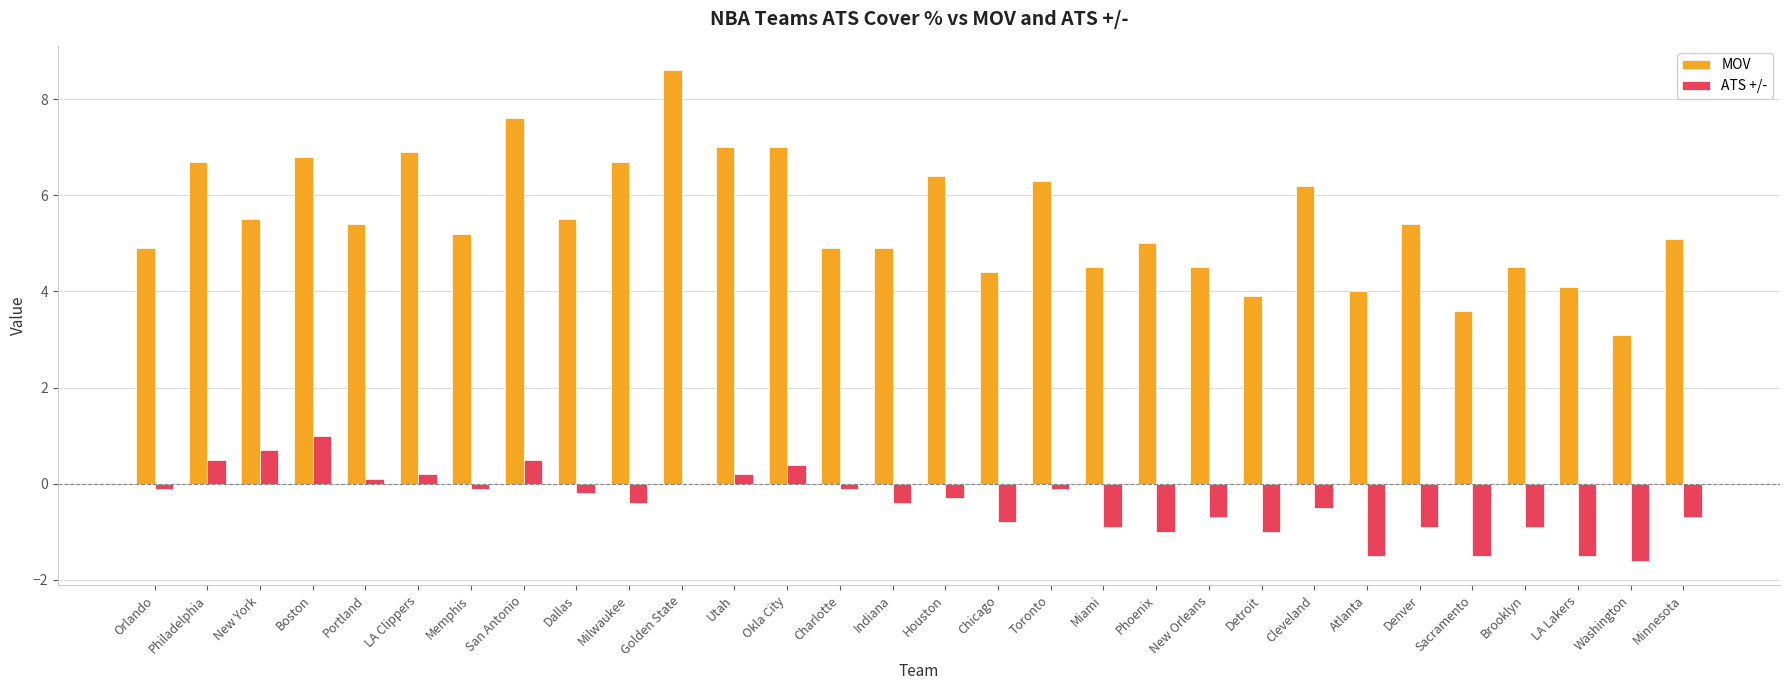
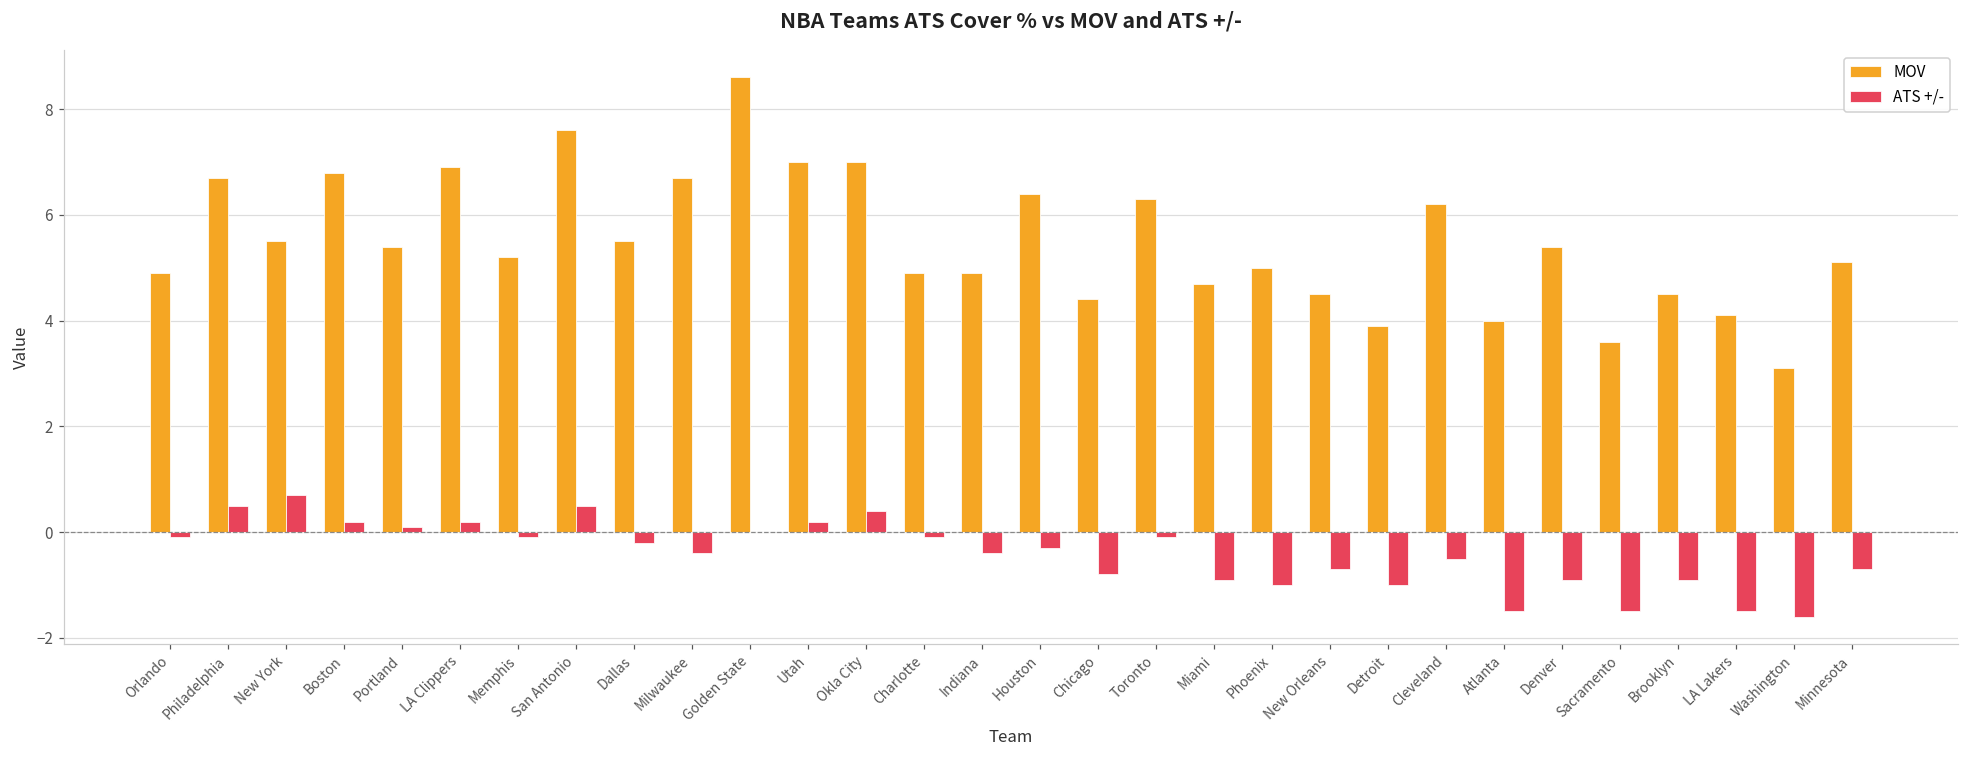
  {
    "MOV": {
      "Orlando": 4.9,
      "Philadelphia": 6.7,
      "New York": 5.5,
      "Boston": 6.8,
      "Portland": 5.4,
      "LA Clippers": 6.9,
      "Memphis": 5.2,
      "San Antonio": 7.6,
      "Dallas": 5.5,
      "Milwaukee": 6.7,
      "Golden State": 8.6,
      "Utah": 7.0,
      "Okla City": 7.0,
      "Charlotte": 4.9,
      "Indiana": 4.9,
      "Houston": 6.4,
      "Chicago": 4.4,
      "Toronto": 6.3,
-     "Miami": 4.5,
+     "Miami": 4.7,
      "Phoenix": 5.0,
      "New Orleans": 4.5,
      "Detroit": 3.9,
      "Cleveland": 6.2,
      "Atlanta": 4.0,
      "Denver": 5.4,
      "Sacramento": 3.6,
      "Brooklyn": 4.5,
      "LA Lakers": 4.1,
      "Washington": 3.1,
      "Minnesota": 5.1
    },
    "ATS +/-": {
      "Orlando": -0.1,
      "Philadelphia": 0.5,
      "New York": 0.7,
-     "Boston": 1.0,
+     "Boston": 0.2,
      "Portland": 0.1,
      "LA Clippers": 0.2,
      "Memphis": -0.1,
      "San Antonio": 0.5,
      "Dallas": -0.2,
      "Milwaukee": -0.4,
      "Golden State": 0.0,
      "Utah": 0.2,
      "Okla City": 0.4,
      "Charlotte": -0.1,
      "Indiana": -0.4,
      "Houston": -0.3,
      "Chicago": -0.8,
      "Toronto": -0.1,
      "Miami": -0.9,
      "Phoenix": -1.0,
      "New Orleans": -0.7,
      "Detroit": -1.0,
      "Cleveland": -0.5,
      "Atlanta": -1.5,
      "Denver": -0.9,
      "Sacramento": -1.5,
      "Brooklyn": -0.9,
      "LA Lakers": -1.5,
      "Washington": -1.6,
      "Minnesota": -0.7
    }
  }
